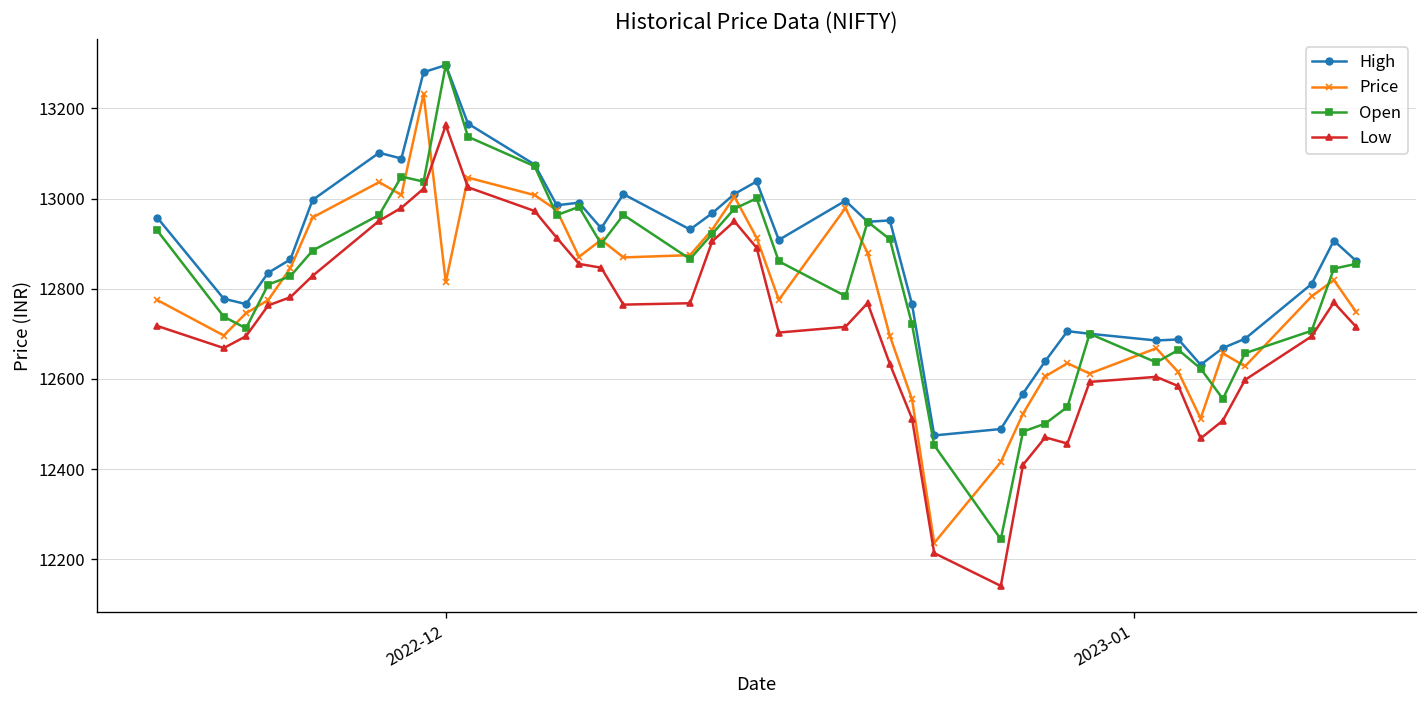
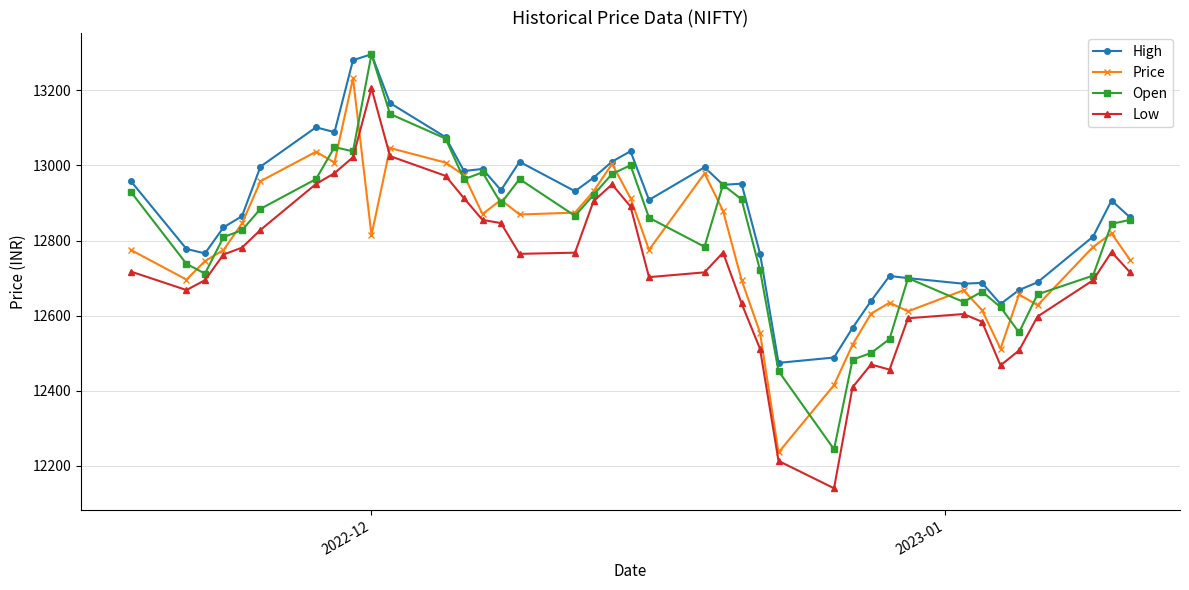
  {
    "Price": {
      "2022-12": 12810
    },
    "Low": {
-     "2022-12": 13160
+     "2022-12": 13210
    }
  }
